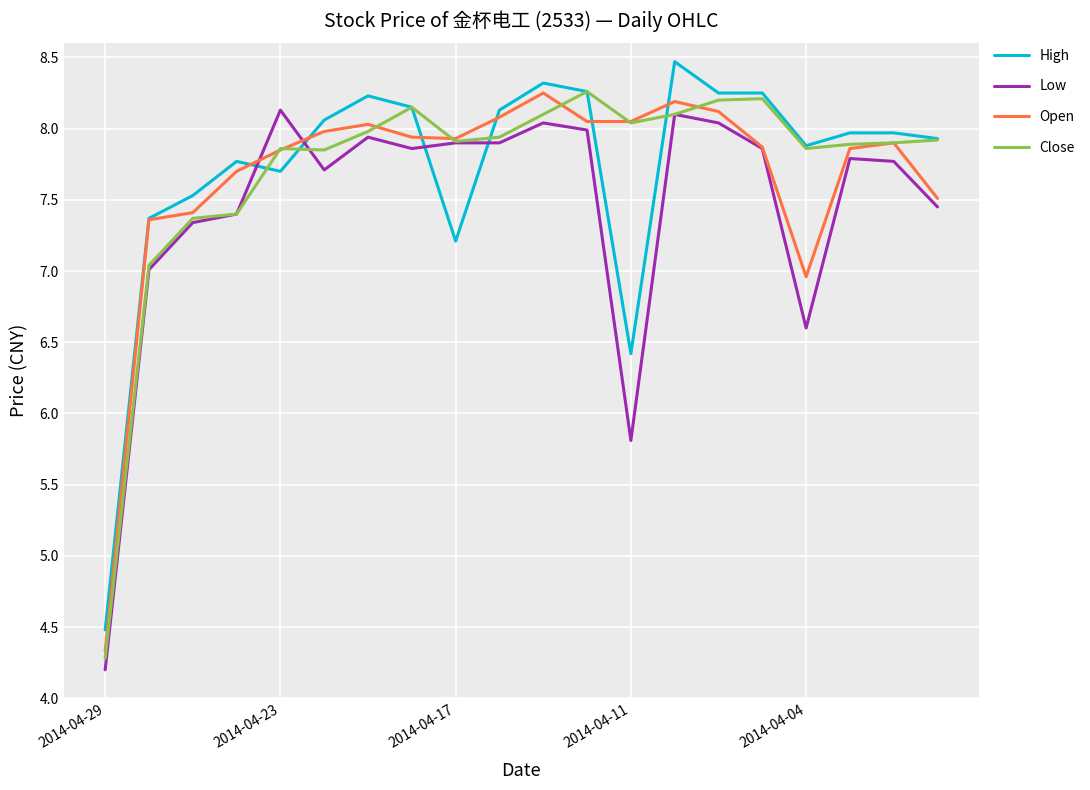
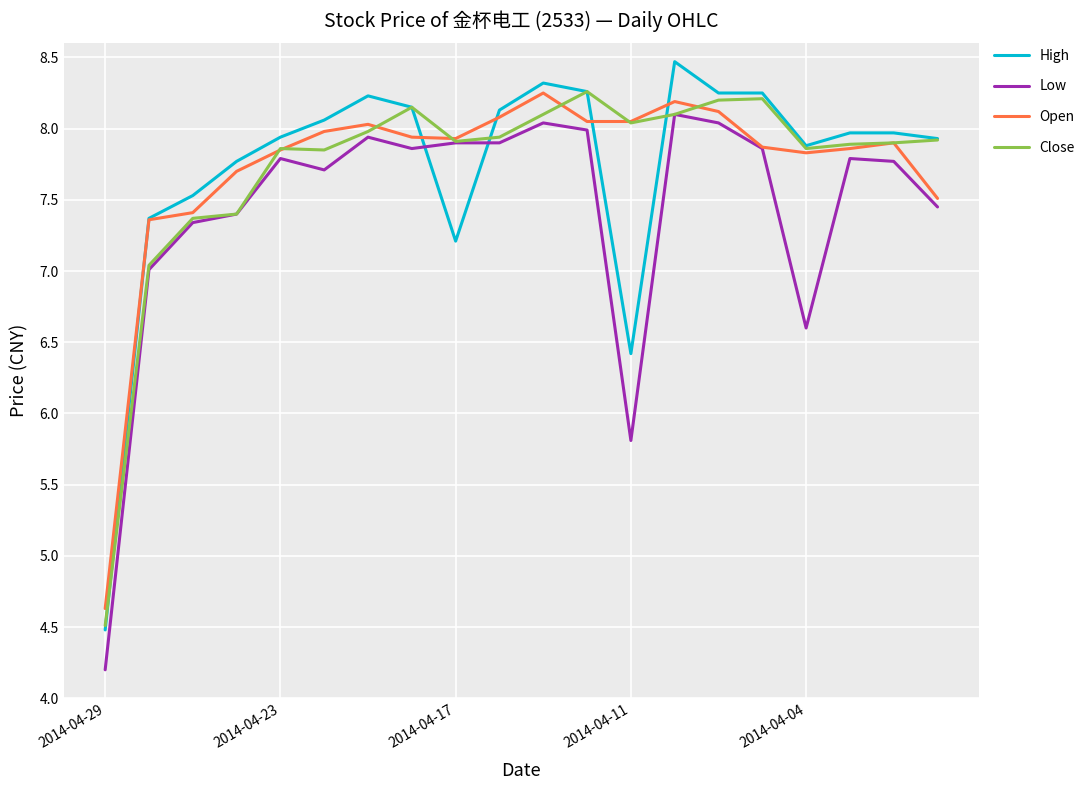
  {
    "High": {
      "2014-04-29": 4.48,
-     "2014-04-23": 7.70,
+     "2014-04-23": 7.94,
      "2014-04-17": 7.21,
      "2014-04-11": 6.42,
      "2014-04-04": 7.88
    },
    "Low": {
      "2014-04-29": 4.20,
-     "2014-04-23": 8.13,
+     "2014-04-23": 7.79,
      "2014-04-11": 5.81,
      "2014-04-04": 6.60
    },
    "Open": {
-     "2014-04-29": 4.33,
+     "2014-04-29": 4.63,
      "2014-04-17": 7.93,
-     "2014-04-04": 6.96
+     "2014-04-04": 7.83
    },
    "Close": {
-     "2014-04-29": 4.28,
+     "2014-04-29": 4.51,
      "2014-04-04": 7.86
    }
  }
